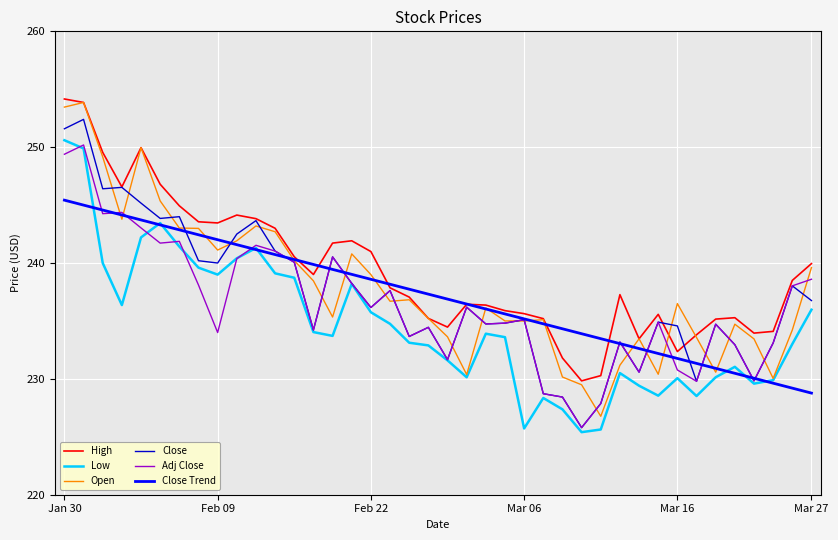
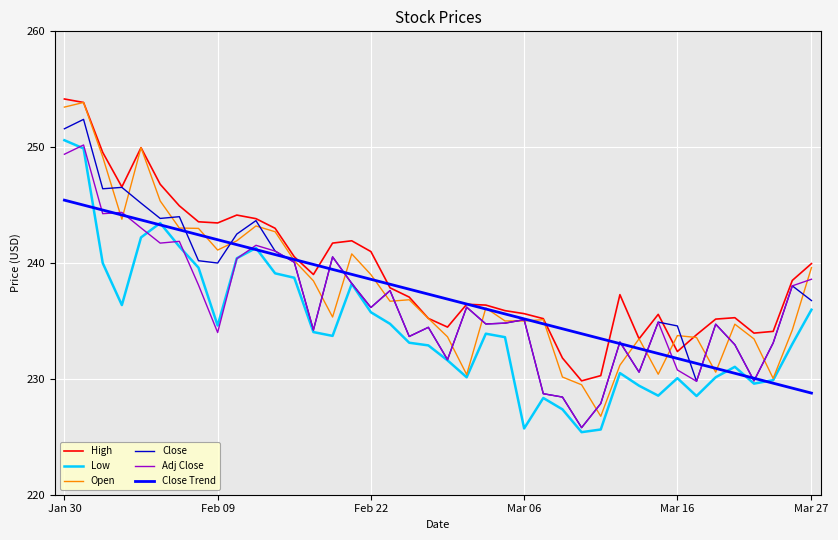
  {
    "High": {
      "Jan 30": 254.2,
      "Feb 09": 243.5,
      "Feb 22": 241.0,
      "Mar 06": 235.6,
      "Mar 16": 232.4,
      "Mar 27": 240.0
    },
    "Low": {
      "Jan 30": 250.6,
-     "Feb 09": 239.0,
+     "Feb 09": 234.6,
      "Feb 22": 235.8,
      "Mar 06": 225.7,
      "Mar 16": 230.1,
      "Mar 27": 236.0
    },
    "Open": {
      "Jan 30": 253.5,
      "Feb 09": 241.1,
      "Feb 22": 239.0,
-     "Mar 16": 236.5,
+     "Mar 16": 233.7,
      "Mar 27": 239.6
    },
    "Adj Close": {
      "Jan 30": 249.4,
      "Feb 09": 234.0,
      "Mar 16": 230.8,
      "Mar 27": 238.6
    }
  }
